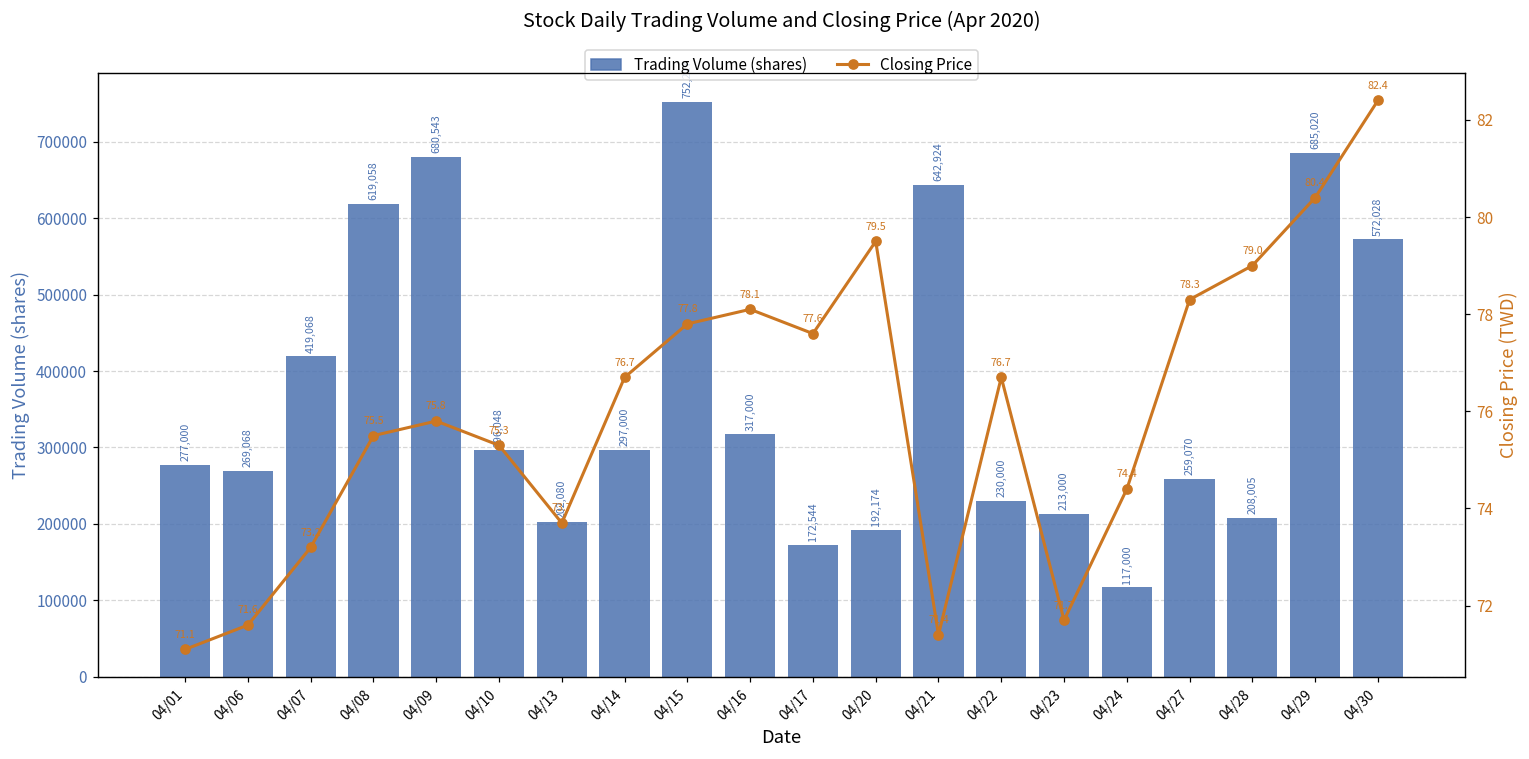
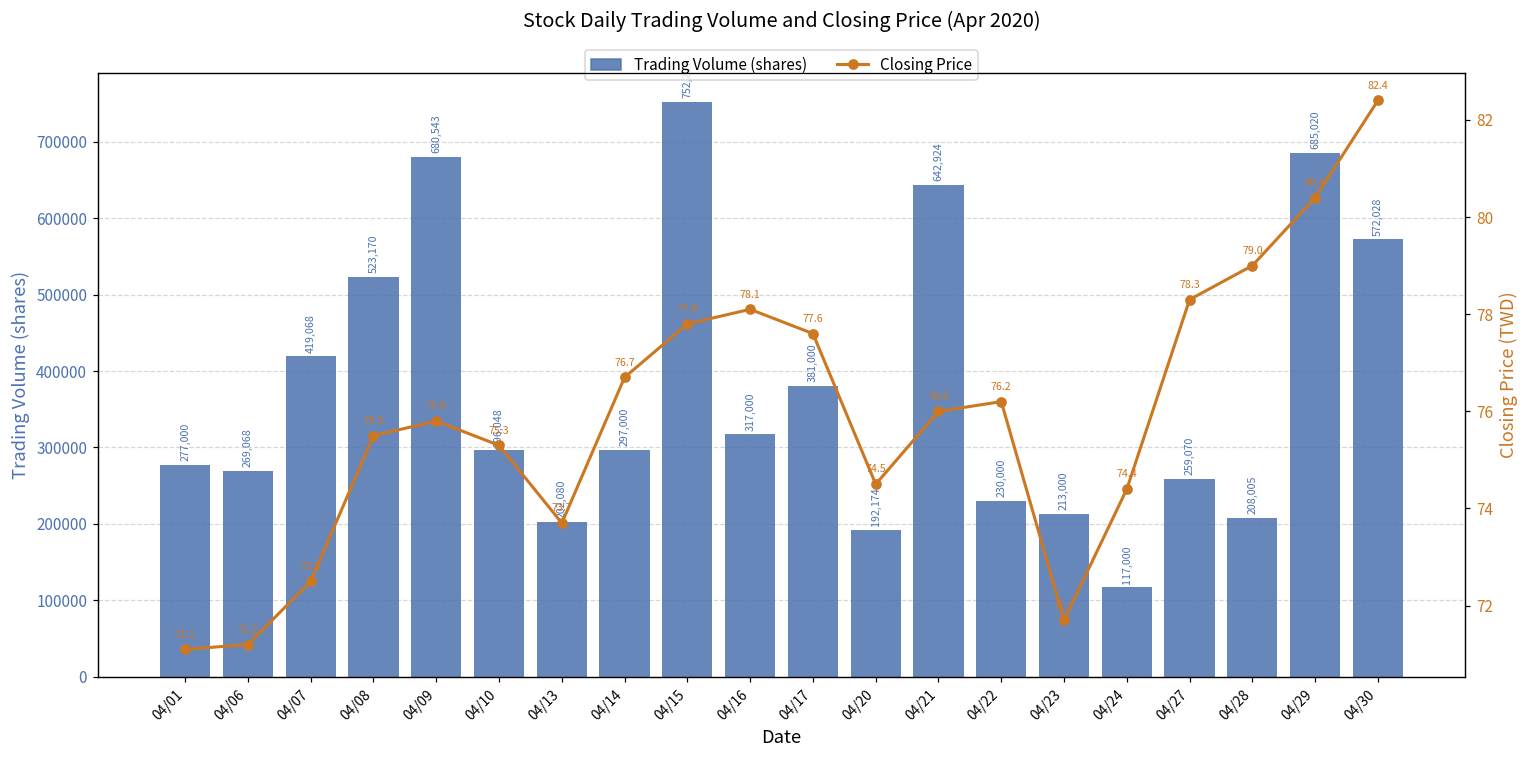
  {
    "Trading Volume (shares)": {
      "04/01": "277,000",
      "04/06": "269,068",
      "04/07": "419,068",
-     "04/08": "619,058",
+     "04/08": "523,170",
      "04/09": "680,543",
      "04/14": "297,000",
      "04/16": "317,000",
-     "04/17": "172,544",
+     "04/17": "381,000",
      "04/20": "192,174",
      "04/21": "642,924",
      "04/22": "230,000",
      "04/23": "213,000",
      "04/24": "117,000",
      "04/27": "259,070",
      "04/28": "208,005",
      "04/29": "685,020",
      "04/30": "572,028"
    },
    "Closing Price": {
      "04/01": "71.1",
-     "04/06": "71.6",
-     "04/07": "73.2",
+     "04/06": "71.2",
+     "04/07": "72.5",
      "04/08": "75.5",
      "04/09": "75.8",
      "04/14": "76.7",
      "04/15": "77.8",
      "04/16": "78.1",
      "04/17": "77.6",
-     "04/20": "79.5",
-     "04/21": "71.4",
-     "04/22": "76.7",
+     "04/20": "74.5",
+     "04/21": "76.0",
+     "04/22": "76.2",
      "04/23": "71.7",
      "04/24": "74.4",
      "04/27": "78.3",
      "04/28": "79.0",
      "04/29": "80.4",
      "04/30": "82.4"
    }
  }
